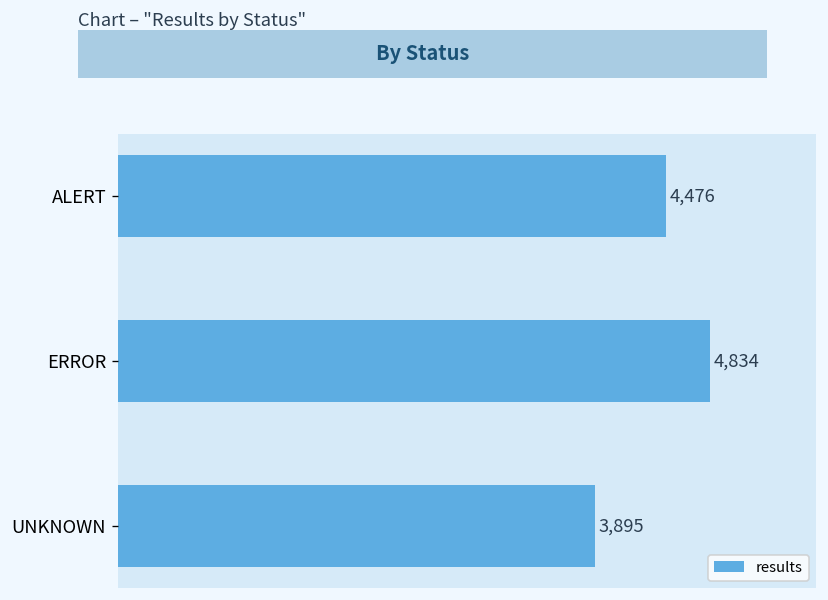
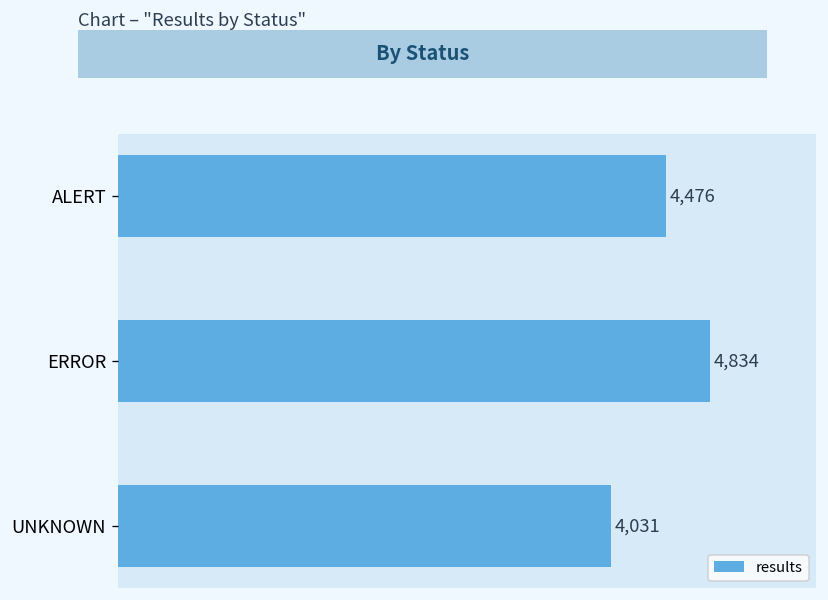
  {
    "ALERT": "4,476",
    "ERROR": "4,834",
-   "UNKNOWN": "3,895"
+   "UNKNOWN": "4,031"
  }
